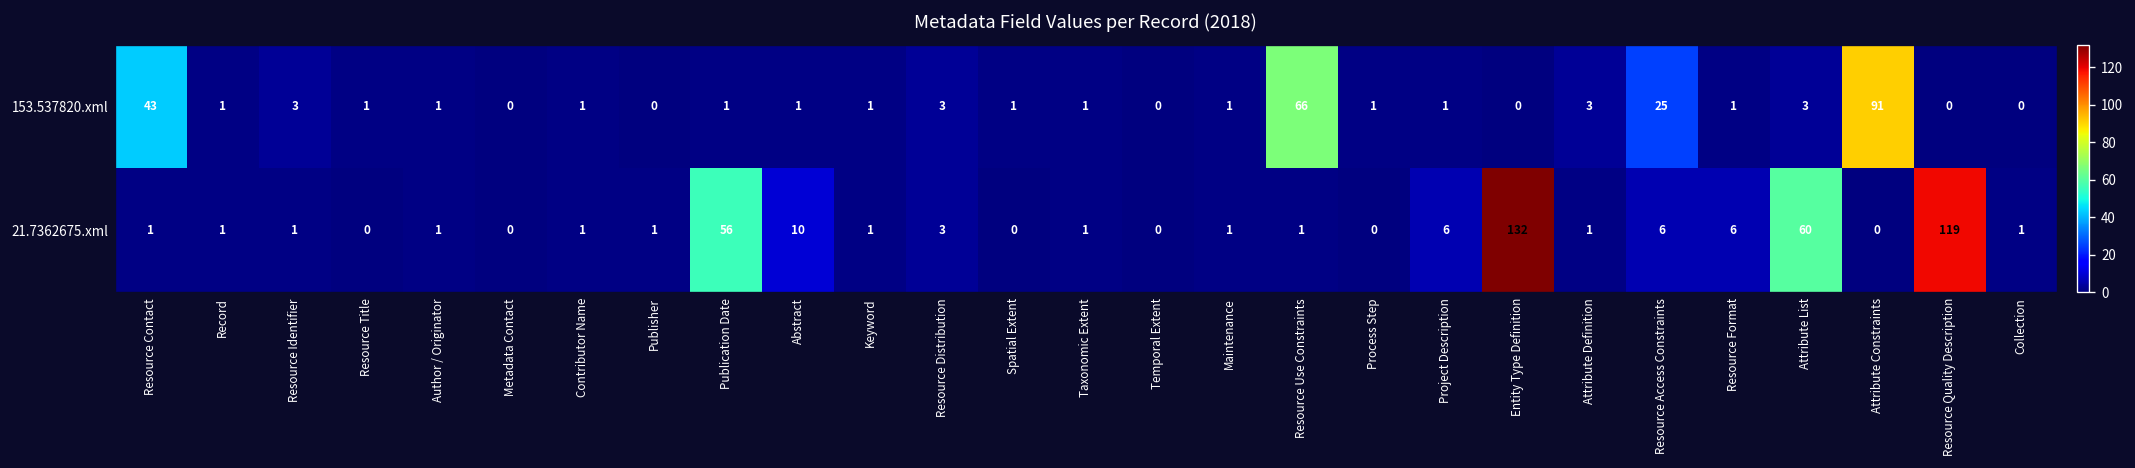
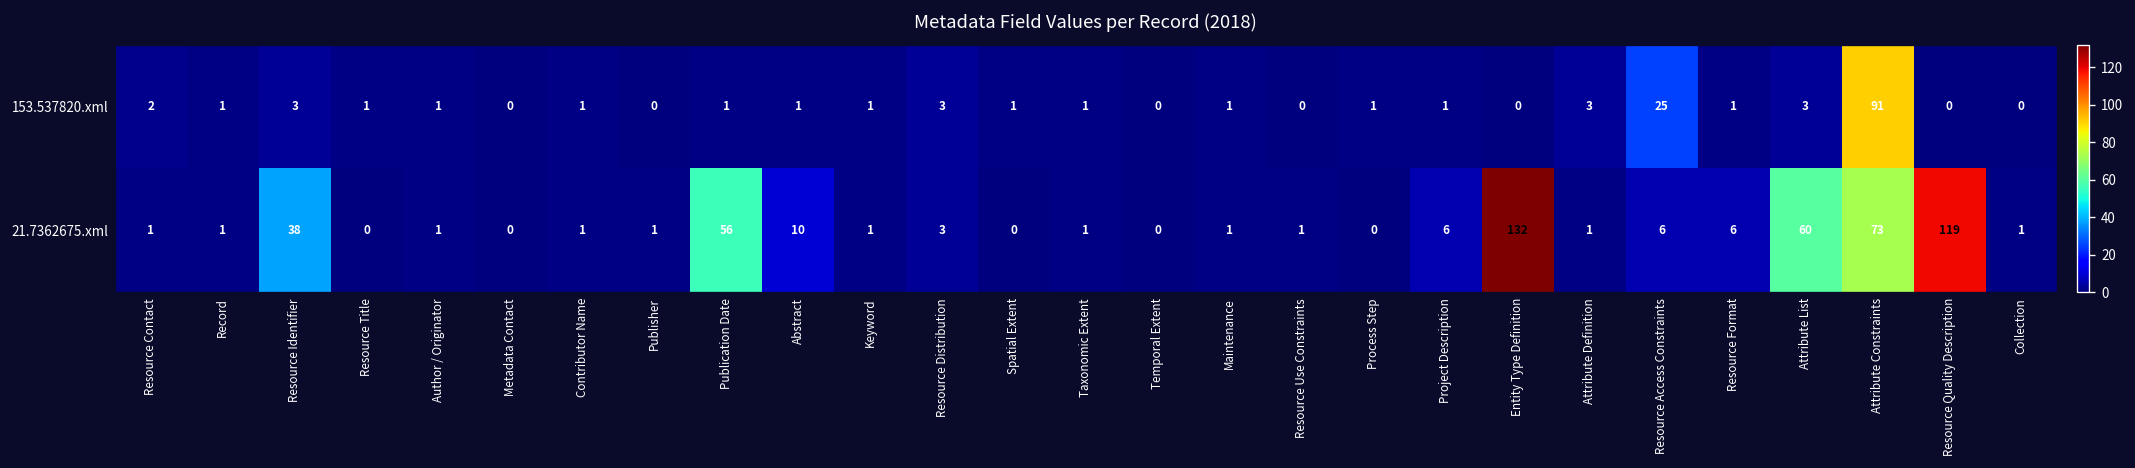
  {
    "153.537820.xml": {
-     "Resource Contact": 43,
+     "Resource Contact": 2,
      "Record": 1,
      "Resource Identifier": 3,
      "Resource Title": 1,
      "Author / Originator": 1,
      "Metadata Contact": 0,
      "Contributor Name": 1,
      "Publisher": 0,
      "Publication Date": 1,
      "Abstract": 1,
      "Keyword": 1,
      "Resource Distribution": 3,
      "Spatial Extent": 1,
      "Taxonomic Extent": 1,
      "Temporal Extent": 0,
      "Maintenance": 1,
-     "Resource Use Constraints": 66,
+     "Resource Use Constraints": 0,
      "Process Step": 1,
      "Project Description": 1,
      "Entity Type Definition": 0,
      "Attribute Definition": 3,
      "Resource Access Constraints": 25,
      "Resource Format": 1,
      "Attribute List": 3,
      "Attribute Constraints": 91,
      "Resource Quality Description": 0,
      "Collection": 0
    },
    "21.7362675.xml": {
      "Resource Contact": 1,
      "Record": 1,
-     "Resource Identifier": 1,
+     "Resource Identifier": 38,
      "Resource Title": 0,
      "Author / Originator": 1,
      "Metadata Contact": 0,
      "Contributor Name": 1,
      "Publisher": 1,
      "Publication Date": 56,
      "Abstract": 10,
      "Keyword": 1,
      "Resource Distribution": 3,
      "Spatial Extent": 0,
      "Taxonomic Extent": 1,
      "Temporal Extent": 0,
      "Maintenance": 1,
      "Resource Use Constraints": 1,
      "Process Step": 0,
      "Project Description": 6,
      "Entity Type Definition": 132,
      "Attribute Definition": 1,
      "Resource Access Constraints": 6,
      "Resource Format": 6,
      "Attribute List": 60,
-     "Attribute Constraints": 0,
+     "Attribute Constraints": 73,
      "Resource Quality Description": 119,
      "Collection": 1
    }
  }
